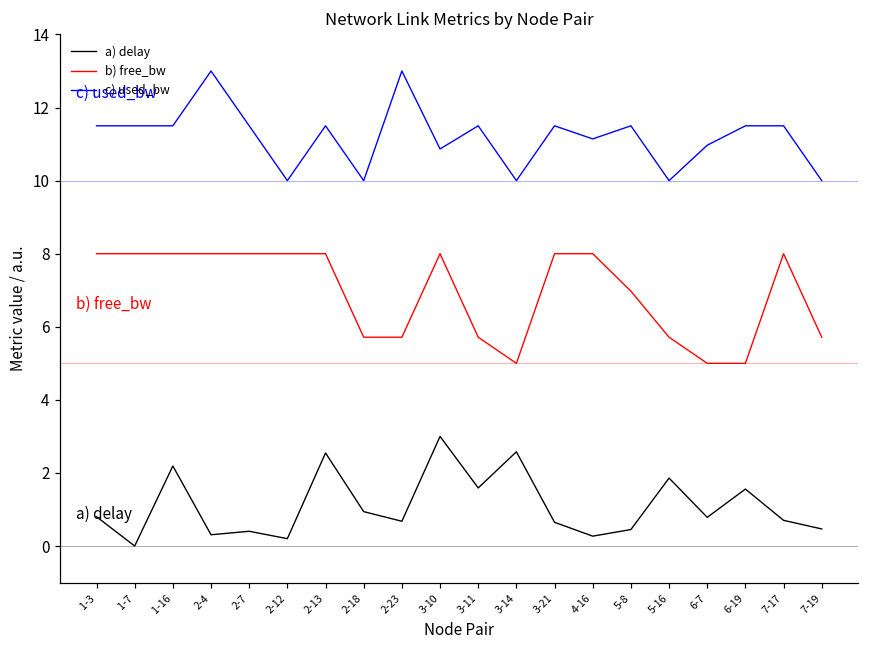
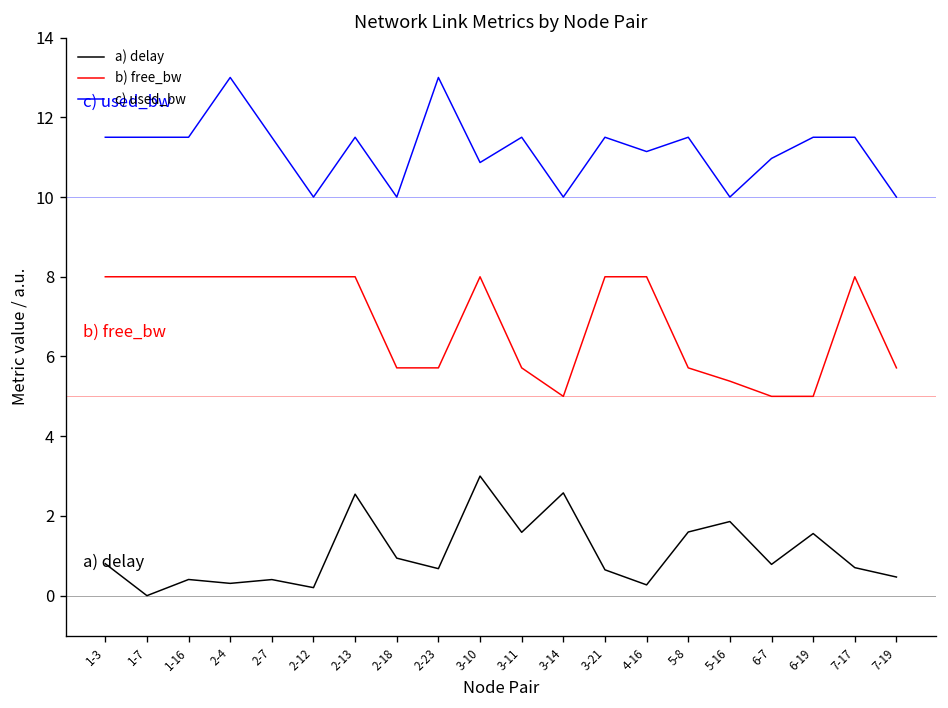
  {
    "a) delay": {
      "1-3": 0.8,
      "1-7": 0.0,
-     "1-16": 2.2,
+     "1-16": 0.4,
      "2-4": 0.3,
      "2-7": 0.4,
      "2-12": 0.2,
      "2-13": 2.5,
      "2-18": 0.9,
      "2-23": 0.7,
      "3-10": 3.0,
      "3-11": 1.6,
      "3-14": 2.6,
      "3-21": 0.6,
      "4-16": 0.3,
-     "5-8": 0.5,
+     "5-8": 1.6,
      "5-16": 1.9,
      "6-7": 0.8,
      "6-19": 1.6,
      "7-17": 0.7,
      "7-19": 0.5
    },
    "b) free_bw": {
      "1-3": 8.0,
      "1-7": 8.0,
      "1-16": 8.0,
      "2-4": 8.0,
      "2-7": 8.0,
      "2-12": 8.0,
      "2-13": 8.0,
      "2-18": 5.7,
      "2-23": 5.7,
      "3-10": 8.0,
      "3-11": 5.7,
      "3-14": 5.0,
      "3-21": 8.0,
      "4-16": 8.0,
-     "5-8": 7.0,
-     "5-16": 5.7,
+     "5-8": 5.7,
+     "5-16": 5.4,
      "6-7": 5.0,
      "6-19": 5.0,
      "7-17": 8.0,
      "7-19": 5.7
    },
    "c) used_bw": {
      "1-3": 11.5,
      "1-7": 11.5,
      "1-16": 11.5,
      "2-4": 13.0,
      "2-7": 11.5,
      "2-12": 10.0,
      "2-13": 11.5,
      "2-18": 10.0,
      "2-23": 13.0,
      "3-10": 10.9,
      "3-11": 11.5,
      "3-14": 10.0,
      "3-21": 11.5,
      "4-16": 11.1,
      "5-8": 11.5,
      "5-16": 10.0,
      "6-7": 11.0,
      "6-19": 11.5,
      "7-17": 11.5,
      "7-19": 10.0
    }
  }
